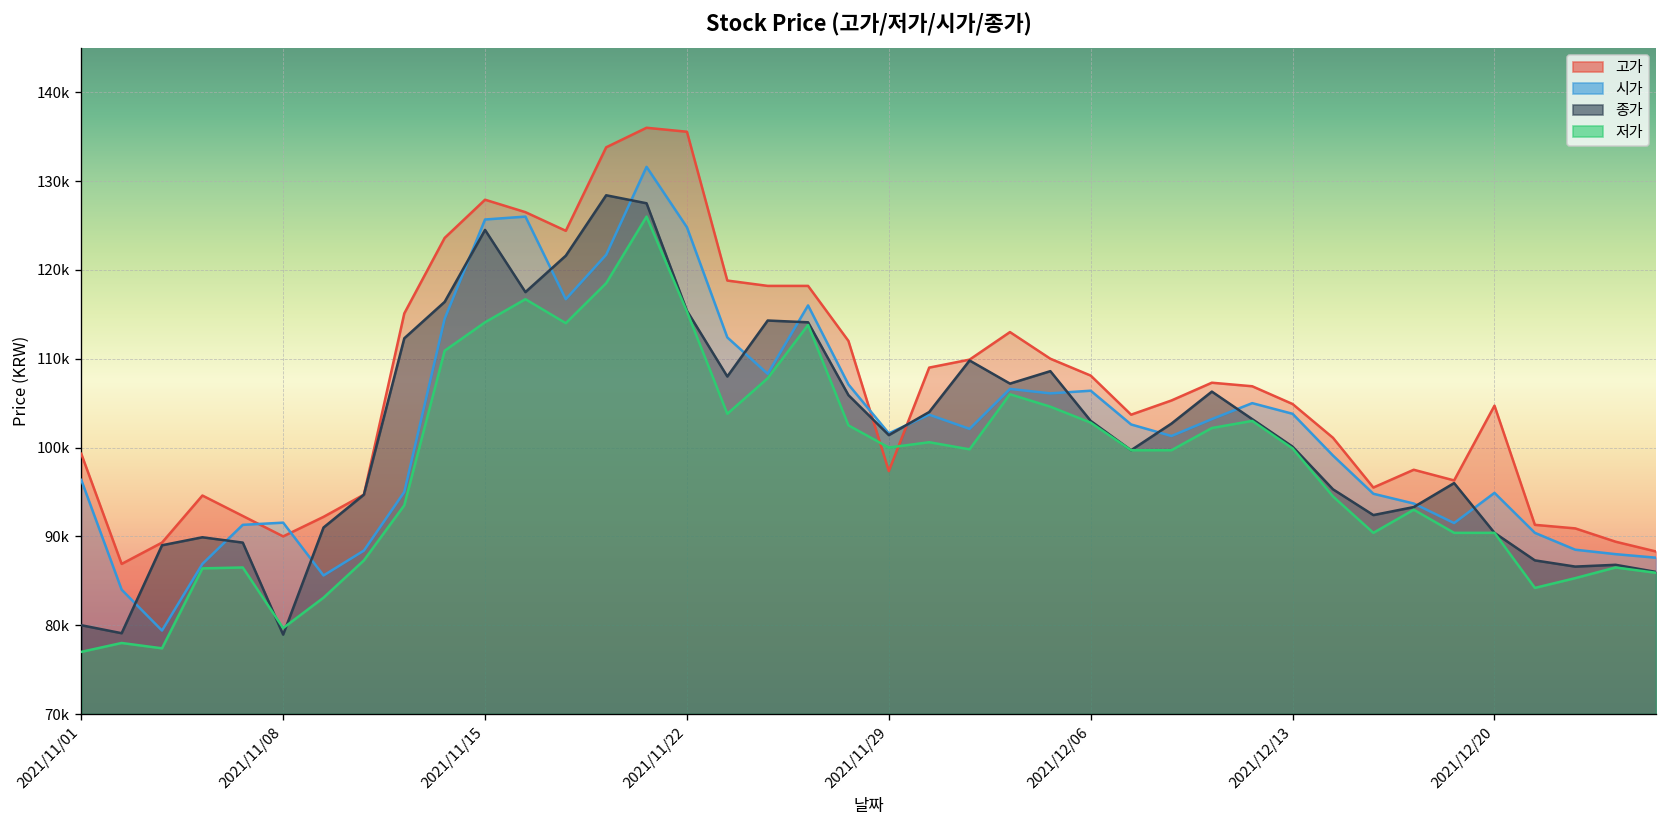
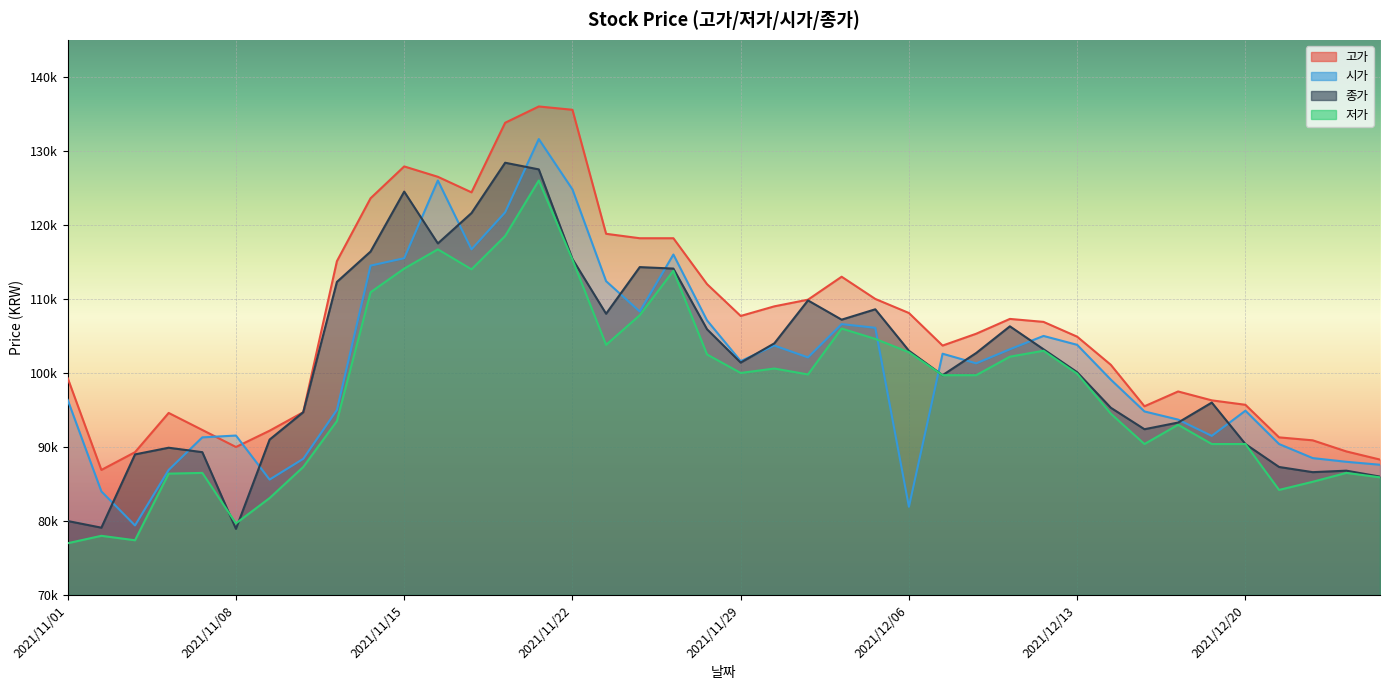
  {
    "고가": {
      "2021/11/01": 99000,
      "2021/11/08": 90000,
      "2021/11/15": 128000,
      "2021/11/22": 136000,
-     "2021/11/29": 97000,
+     "2021/11/29": 108000,
      "2021/12/06": 108000,
      "2021/12/13": 105000,
-     "2021/12/20": 105000
+     "2021/12/20": 96000
    },
    "시가": {
      "2021/11/01": 96000,
      "2021/11/08": 92000,
-     "2021/11/15": 126000,
+     "2021/11/15": 116000,
      "2021/11/22": 125000,
-     "2021/12/06": 106000,
+     "2021/12/06": 82000,
      "2021/12/13": 104000,
      "2021/12/20": 95000
    },
    "종가": {
      "2021/11/01": 80000,
      "2021/11/08": 79000,
      "2021/11/15": 125000
    },
    "저가": {
      "2021/11/01": 77000,
      "2021/11/08": 80000,
      "2021/11/15": 114000,
      "2021/11/29": 100000
    }
  }
